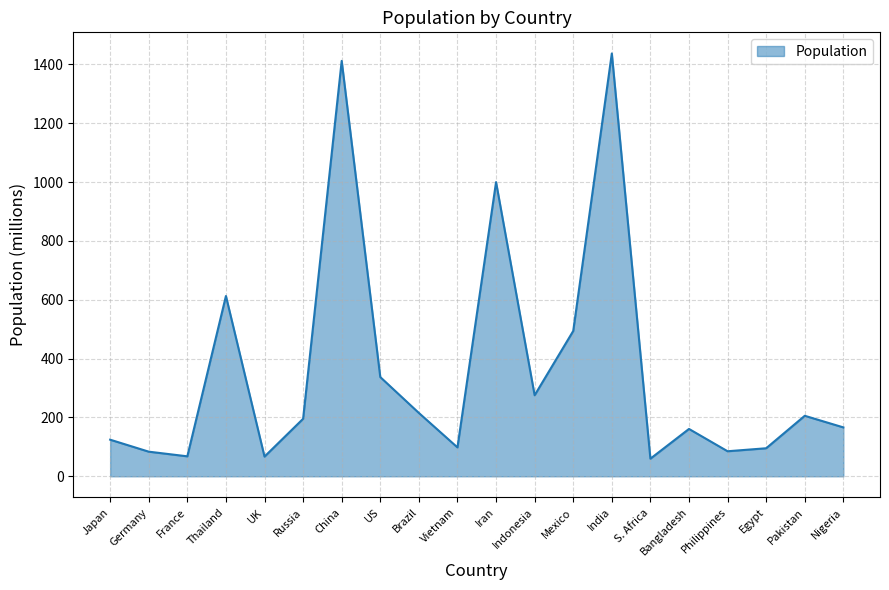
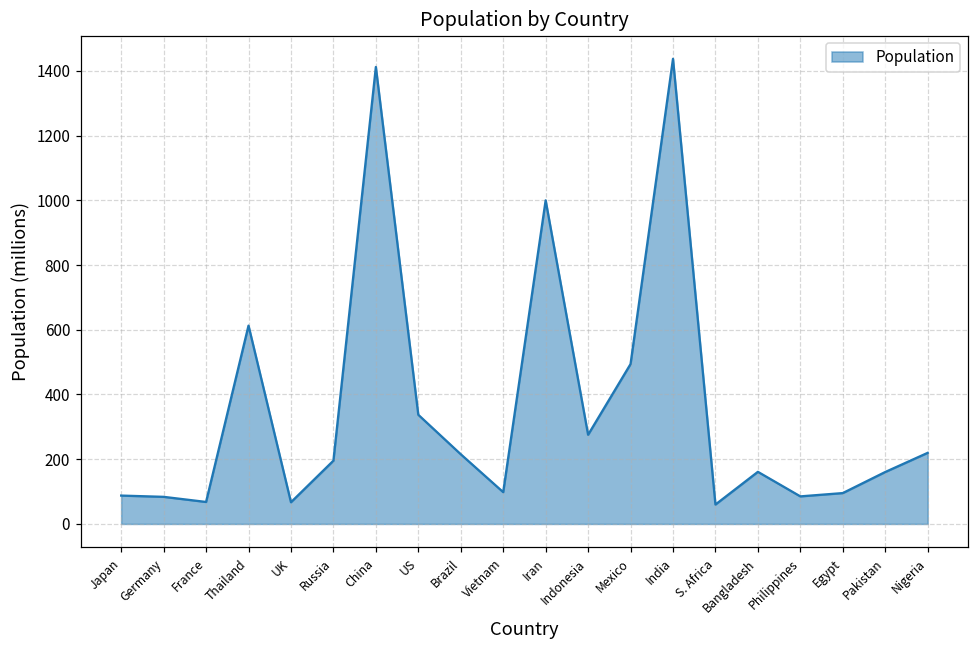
  {
-   "Japan": 120,
+   "Japan": 90,
    "Germany": 80,
    "France": 70,
    "Thailand": 610,
    "UK": 70,
    "Russia": 200,
    "China": 1410,
    "US": 340,
    "Brazil": 220,
    "Vietnam": 100,
    "Iran": 1000,
    "Indonesia": 280,
    "Mexico": 490,
    "India": 1440,
    "S. Africa": 60,
    "Bangladesh": 160,
    "Philippines": 90,
    "Egypt": 100,
-   "Pakistan": 210,
-   "Nigeria": 170
+   "Pakistan": 160,
+   "Nigeria": 220
  }
